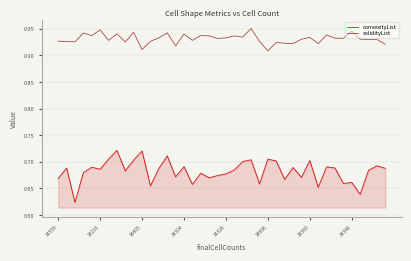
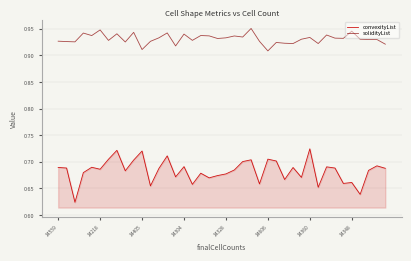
  {
    "convexityList": {
-     "14559": 0.67,
+     "14559": 0.69,
      "14218": 0.69,
      "14405": 0.72,
      "14304": 0.69,
      "14328": 0.68,
      "14606": 0.70,
-     "14360": 0.70,
+     "14360": 0.72,
      "14348": 0.66
    },
    "solidityList": {
      "14559": 0.93,
      "14218": 0.95,
      "14405": 0.91,
      "14304": 0.94,
      "14328": 0.93,
      "14606": 0.91,
      "14360": 0.93
    }
  }
